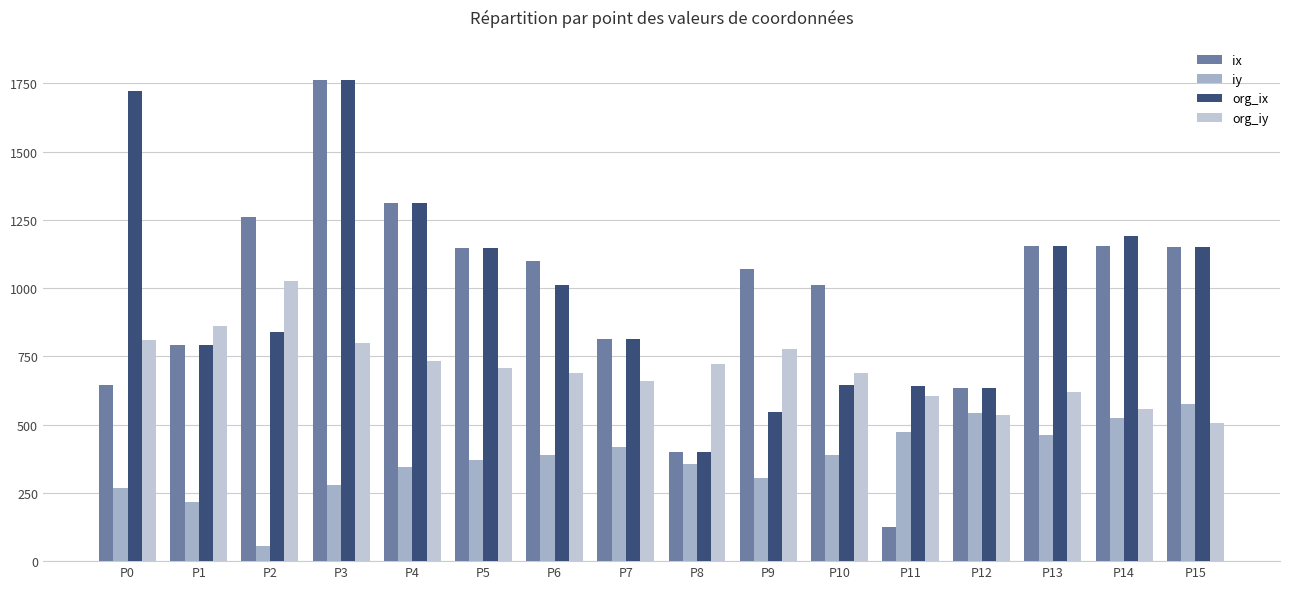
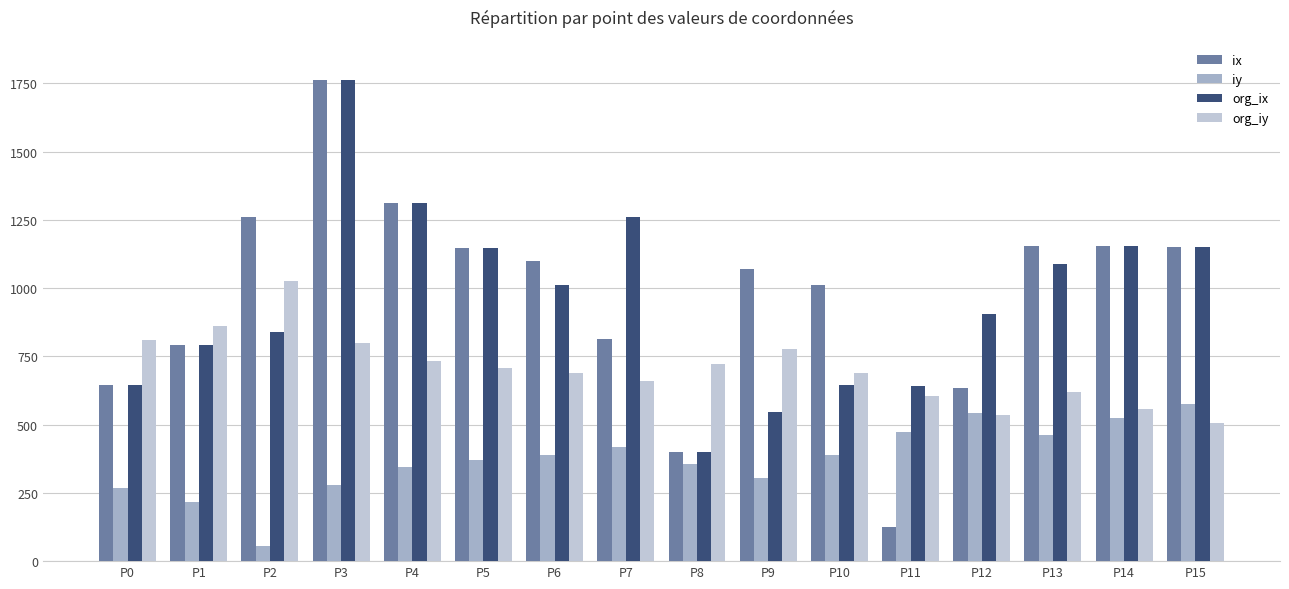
  {
    "ix": {
      "P0": 640,
      "P1": 790,
      "P2": 1260,
      "P3": 1760,
      "P4": 1310,
      "P5": 1150,
      "P6": 1100,
      "P7": 810,
      "P8": 400,
      "P9": 1070,
      "P10": 1010,
      "P11": 120,
      "P12": 630,
      "P13": 1150,
      "P14": 1150,
      "P15": 1150
    },
    "org_ix": {
-     "P0": 1720,
+     "P0": 640,
      "P1": 790,
      "P2": 840,
      "P3": 1760,
      "P4": 1310,
      "P5": 1150,
      "P6": 1010,
-     "P7": 810,
+     "P7": 1260,
      "P8": 400,
      "P9": 550,
      "P10": 650,
      "P11": 640,
-     "P12": 630,
-     "P13": 1150,
-     "P14": 1190,
+     "P12": 900,
+     "P13": 1090,
+     "P14": 1150,
      "P15": 1150
    }
  }
